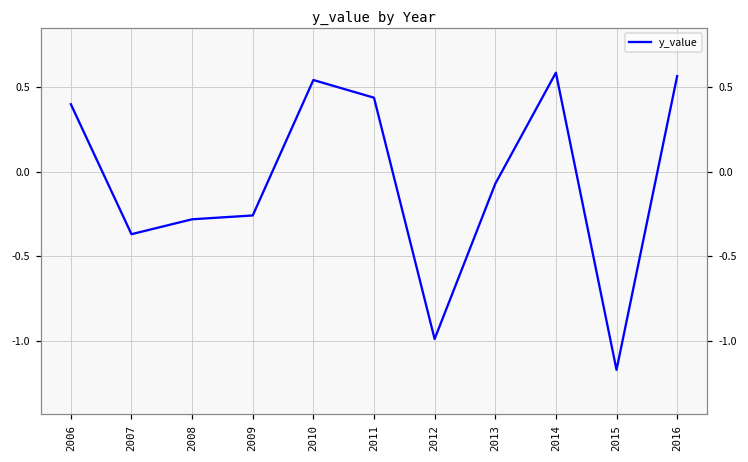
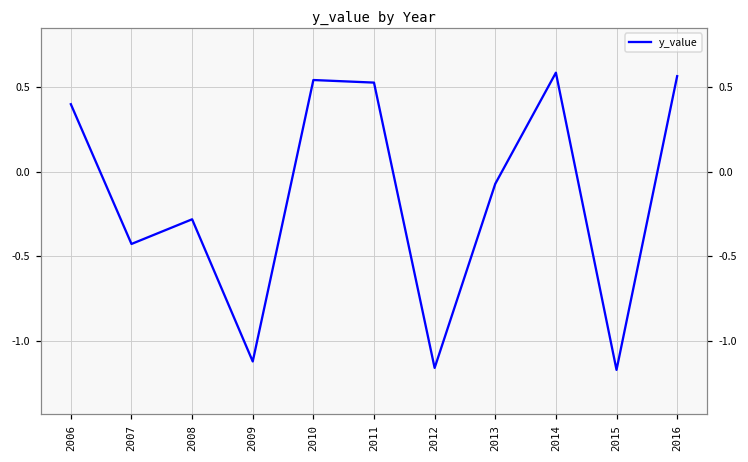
  {
    "2006": 0.40,
-   "2007": -0.37,
+   "2007": -0.43,
    "2008": -0.28,
-   "2009": -0.26,
+   "2009": -1.12,
    "2010": 0.54,
-   "2011": 0.44,
-   "2012": -0.99,
+   "2011": 0.52,
+   "2012": -1.16,
    "2013": -0.07,
    "2014": 0.58,
    "2015": -1.17,
    "2016": 0.56
  }
